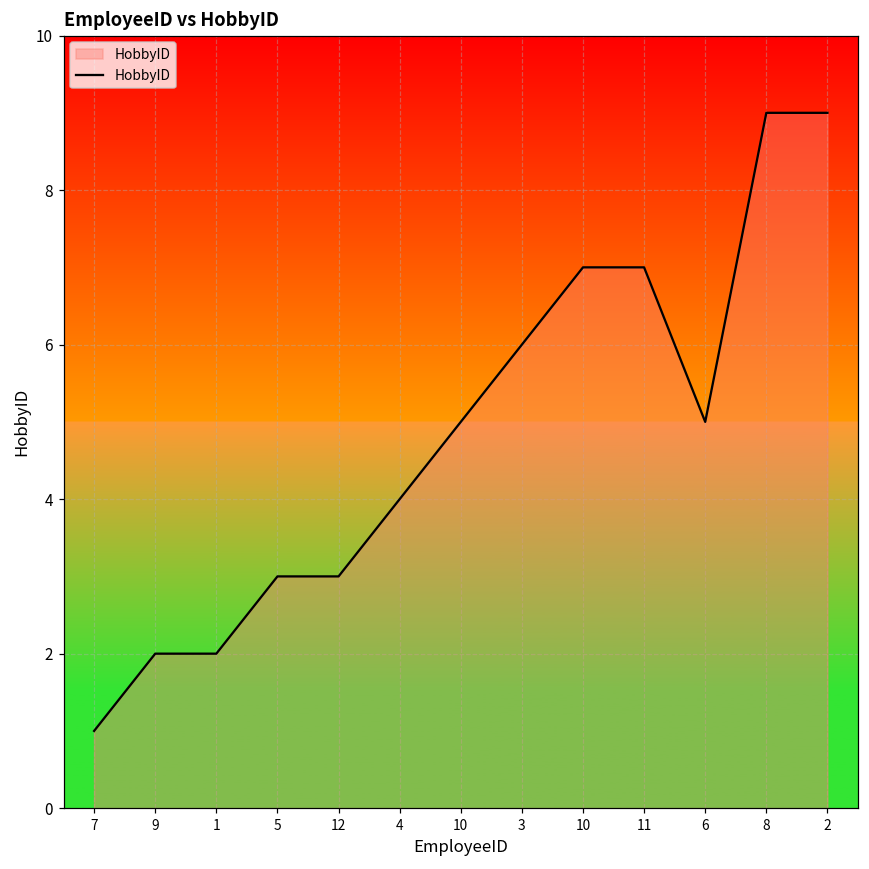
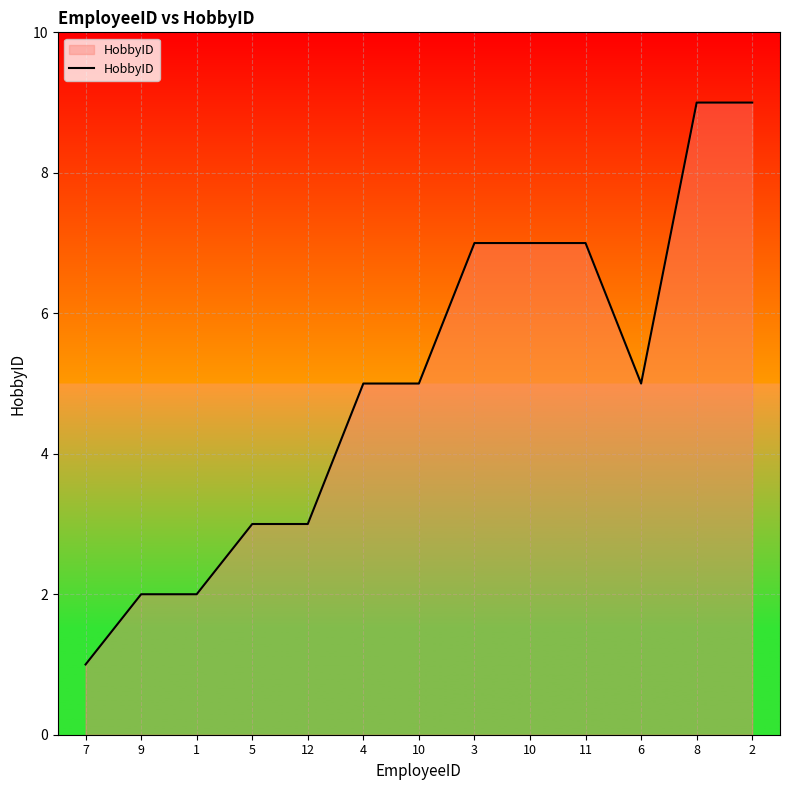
  {
    "7": 1,
    "9": 2,
    "1": 2,
    "5": 3,
    "12": 3,
-   "4": 4,
-   "3": 6,
+   "4": 5,
+   "3": 7,
    "11": 7,
    "6": 5,
    "8": 9,
    "2": 9
  }
